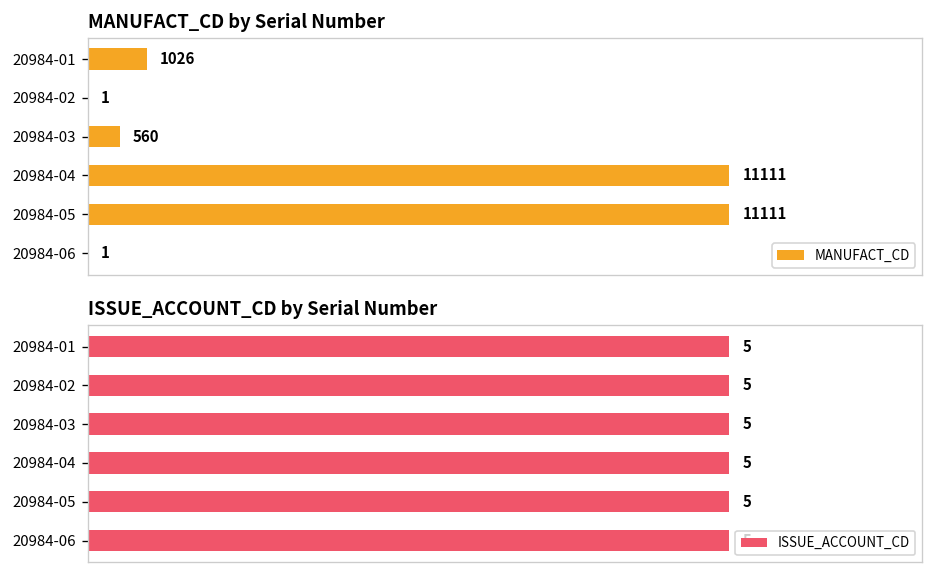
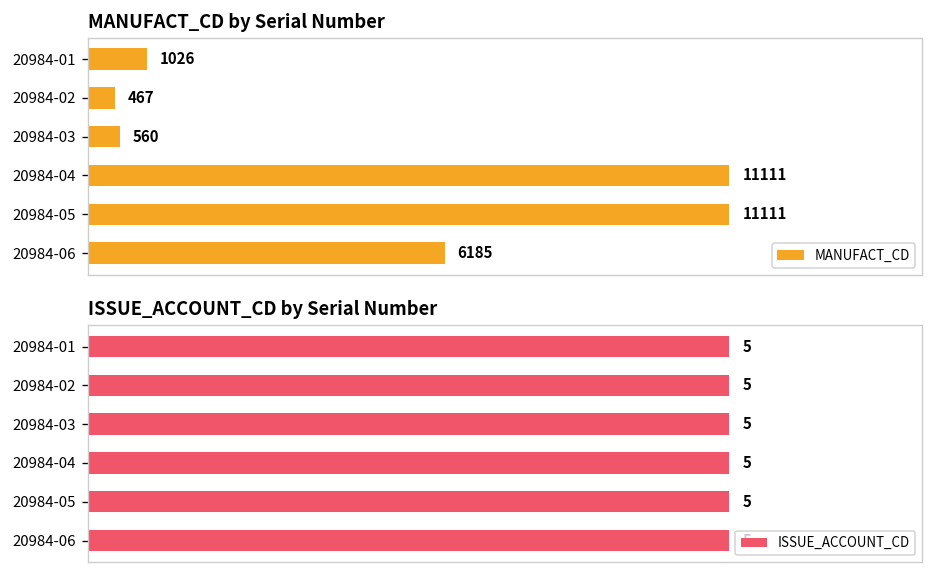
  {
    "MANUFACT_CD by Serial Number": {
      "20984-01": 1026,
-     "20984-02": 1,
+     "20984-02": 467,
      "20984-03": 560,
      "20984-04": 11111,
      "20984-05": 11111,
-     "20984-06": 1
+     "20984-06": 6185
    },
    "ISSUE_ACCOUNT_CD by Serial Number": {
      "20984-01": 5,
      "20984-02": 5,
      "20984-03": 5,
      "20984-04": 5,
      "20984-05": 5
    }
  }
